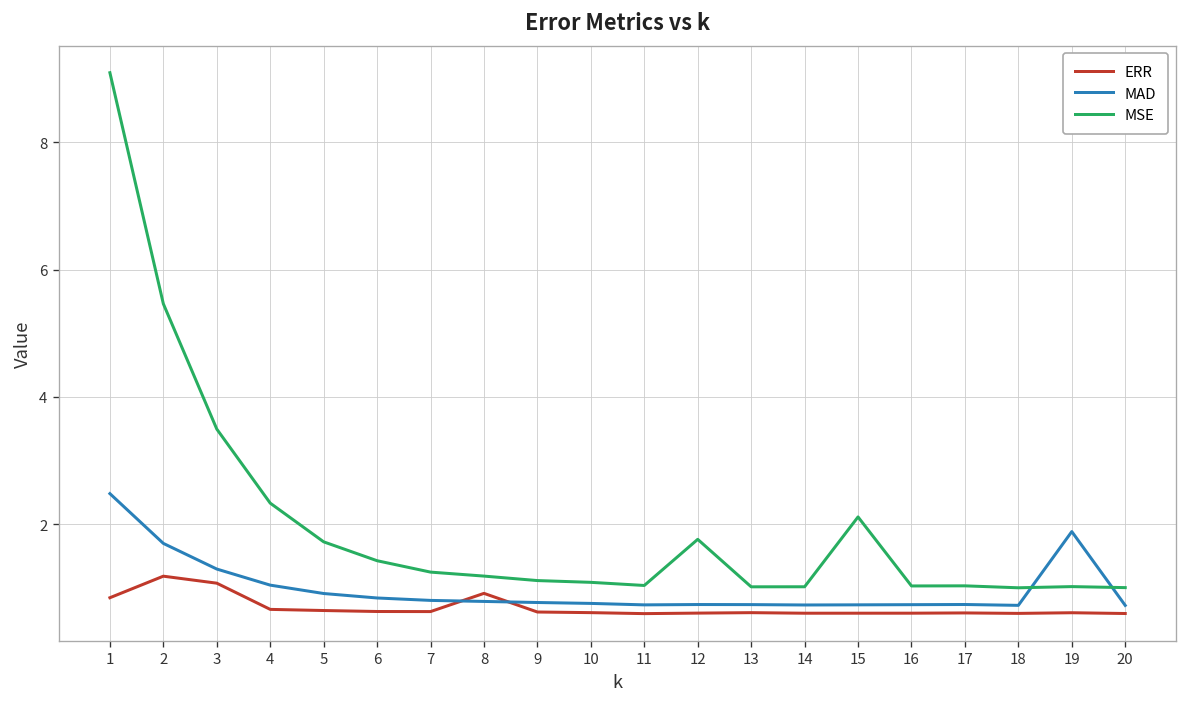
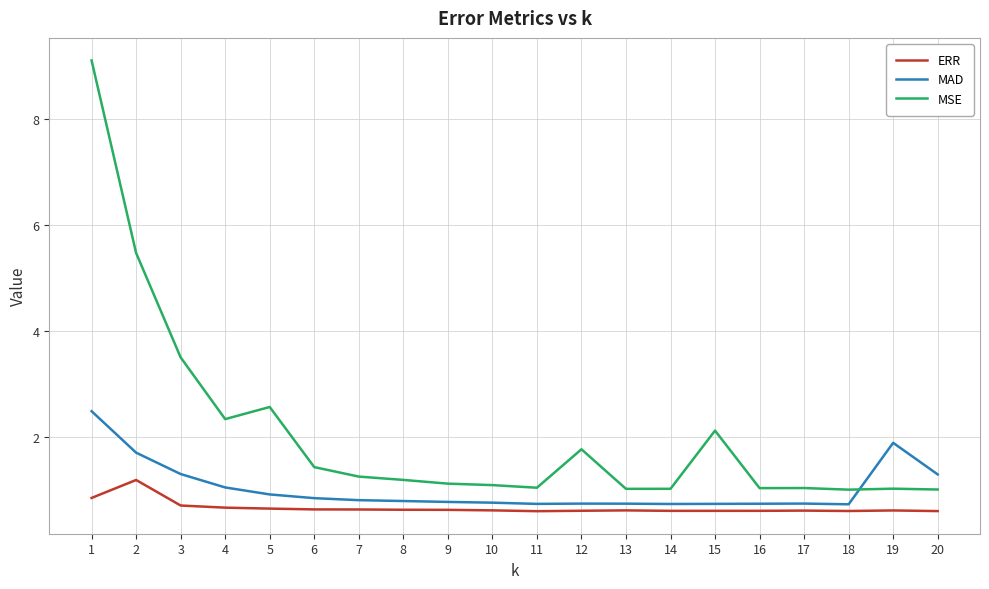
  {
    "ERR": {
      "1": 0.8,
      "2": 1.2,
-     "3": 1.1,
+     "3": 0.7,
      "4": 0.7,
      "5": 0.6,
      "6": 0.6,
      "7": 0.6,
-     "8": 0.9,
+     "8": 0.6,
      "9": 0.6,
      "10": 0.6,
      "11": 0.6,
      "12": 0.6,
      "13": 0.6,
      "14": 0.6,
      "15": 0.6,
      "16": 0.6,
      "17": 0.6,
      "18": 0.6,
      "19": 0.6,
      "20": 0.6
    },
    "MAD": {
      "1": 2.5,
      "2": 1.7,
      "3": 1.3,
      "4": 1.0,
      "5": 0.9,
      "6": 0.8,
      "7": 0.8,
      "8": 0.8,
      "9": 0.8,
      "10": 0.8,
      "11": 0.7,
      "12": 0.7,
      "13": 0.7,
      "14": 0.7,
      "15": 0.7,
      "16": 0.7,
      "17": 0.7,
      "18": 0.7,
      "19": 1.9,
-     "20": 0.7
+     "20": 1.3
    },
    "MSE": {
      "1": 9.1,
      "2": 5.5,
      "3": 3.5,
      "4": 2.3,
-     "5": 1.7,
+     "5": 2.6,
      "6": 1.4,
      "7": 1.2,
      "8": 1.2,
      "9": 1.1,
      "10": 1.1,
      "11": 1.0,
      "12": 1.8,
      "13": 1.0,
      "14": 1.0,
      "15": 2.1,
      "16": 1.0,
      "17": 1.0,
      "18": 1.0,
      "19": 1.0,
      "20": 1.0
    }
  }
